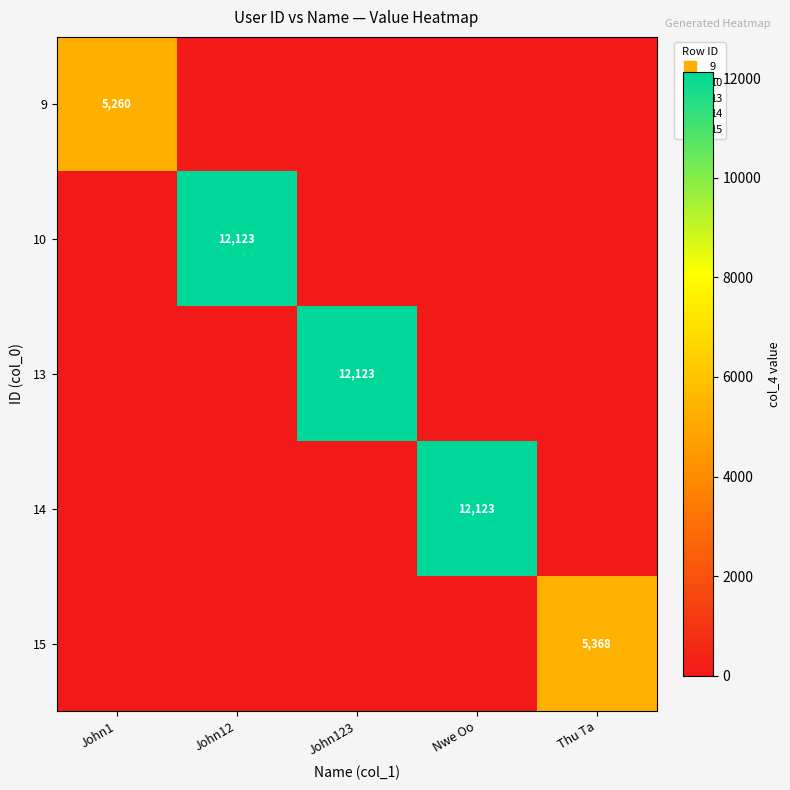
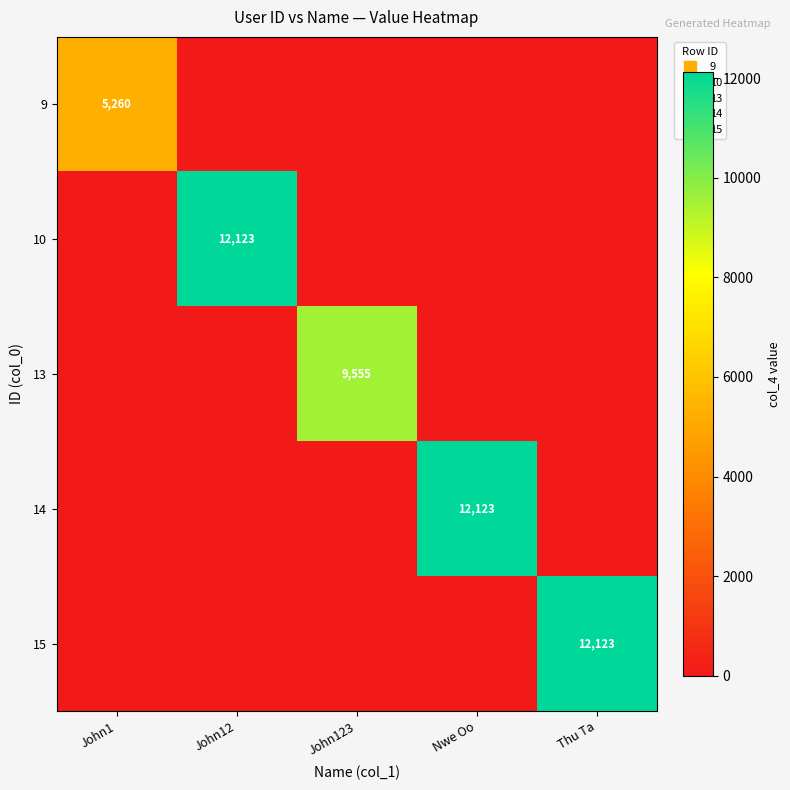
  {
    "9": {
      "John1": "5,260"
    },
    "10": {
      "John12": "12,123"
    },
    "13": {
-     "John123": "12,123"
+     "John123": "9,555"
    },
    "14": {
      "Nwe Oo": "12,123"
    },
    "15": {
-     "Thu Ta": "5,368"
+     "Thu Ta": "12,123"
    }
  }
